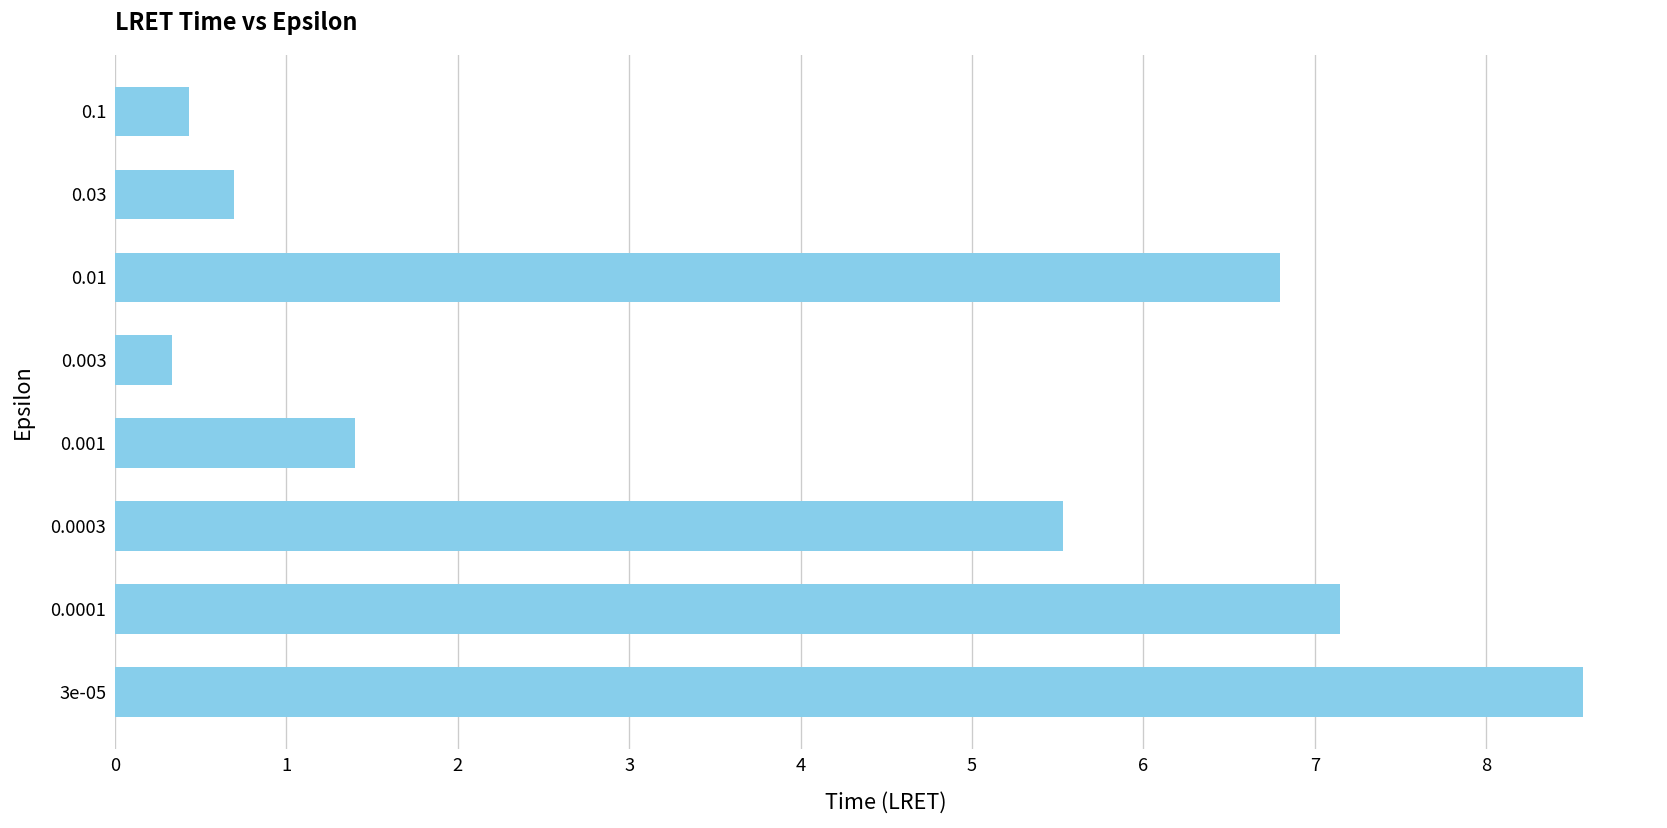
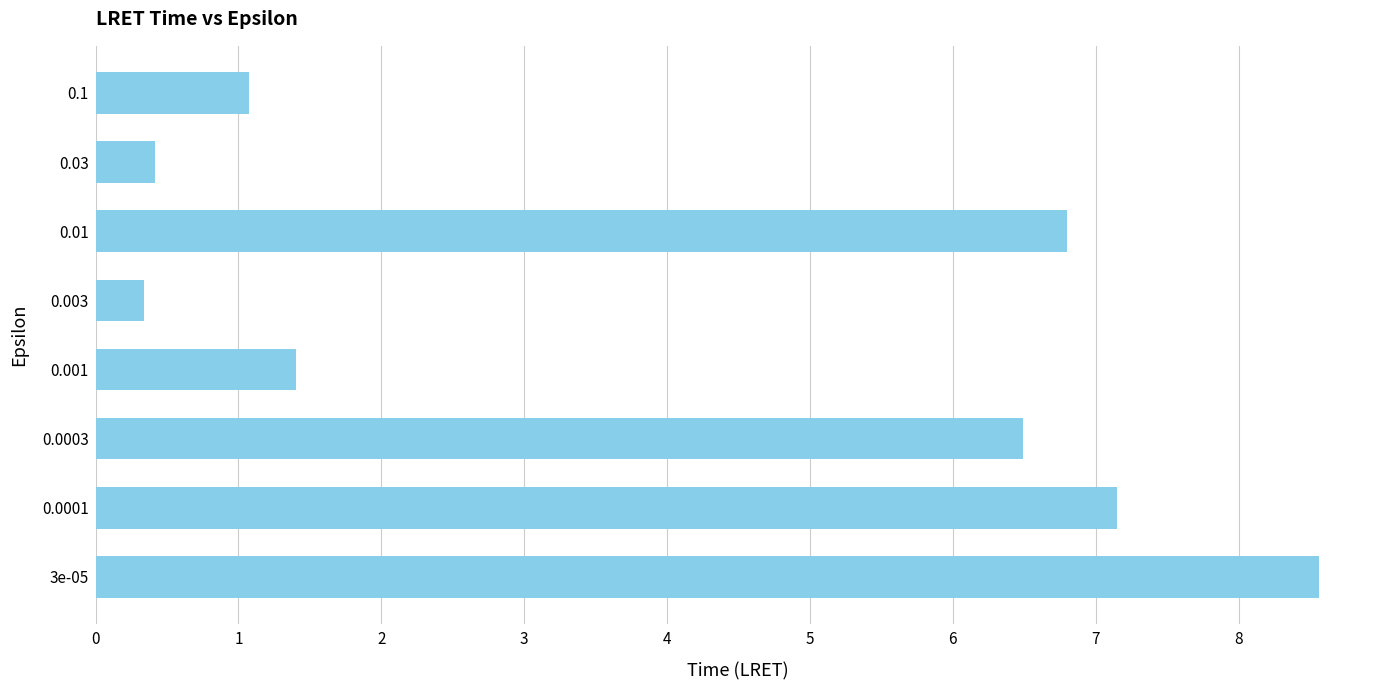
  {
-   "0.1": 0.43,
-   "0.03": 0.70,
+   "0.1": 1.07,
+   "0.03": 0.42,
    "0.01": 6.80,
    "0.003": 0.34,
    "0.001": 1.40,
-   "0.0003": 5.53,
+   "0.0003": 6.49,
    "0.0001": 7.15,
    "3e-05": 8.56
  }
